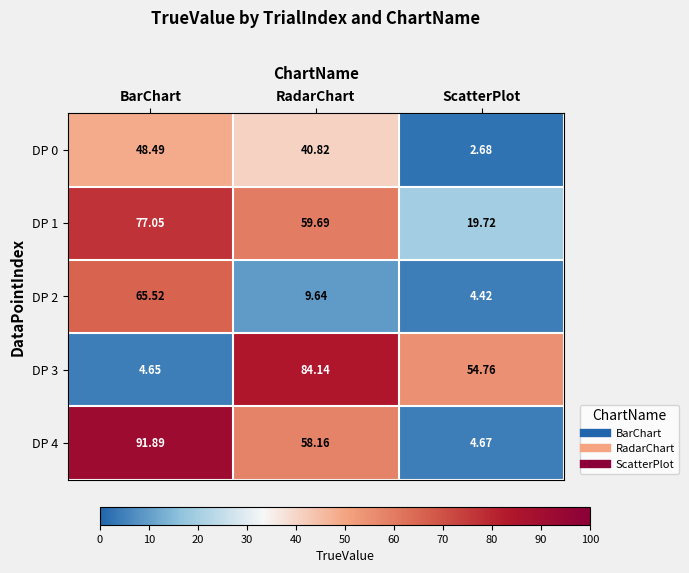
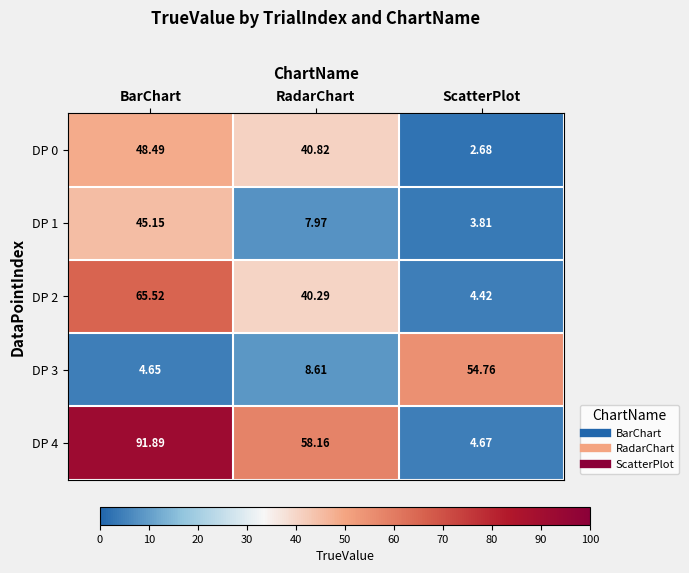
  {
    "DP 0": {
      "BarChart": 48.49,
      "RadarChart": 40.82,
      "ScatterPlot": 2.68
    },
    "DP 1": {
-     "BarChart": 77.05,
-     "RadarChart": 59.69,
-     "ScatterPlot": 19.72
+     "BarChart": 45.15,
+     "RadarChart": 7.97,
+     "ScatterPlot": 3.81
    },
    "DP 2": {
      "BarChart": 65.52,
-     "RadarChart": 9.64,
+     "RadarChart": 40.29,
      "ScatterPlot": 4.42
    },
    "DP 3": {
      "BarChart": 4.65,
-     "RadarChart": 84.14,
+     "RadarChart": 8.61,
      "ScatterPlot": 54.76
    },
    "DP 4": {
      "BarChart": 91.89,
      "RadarChart": 58.16,
      "ScatterPlot": 4.67
    }
  }
